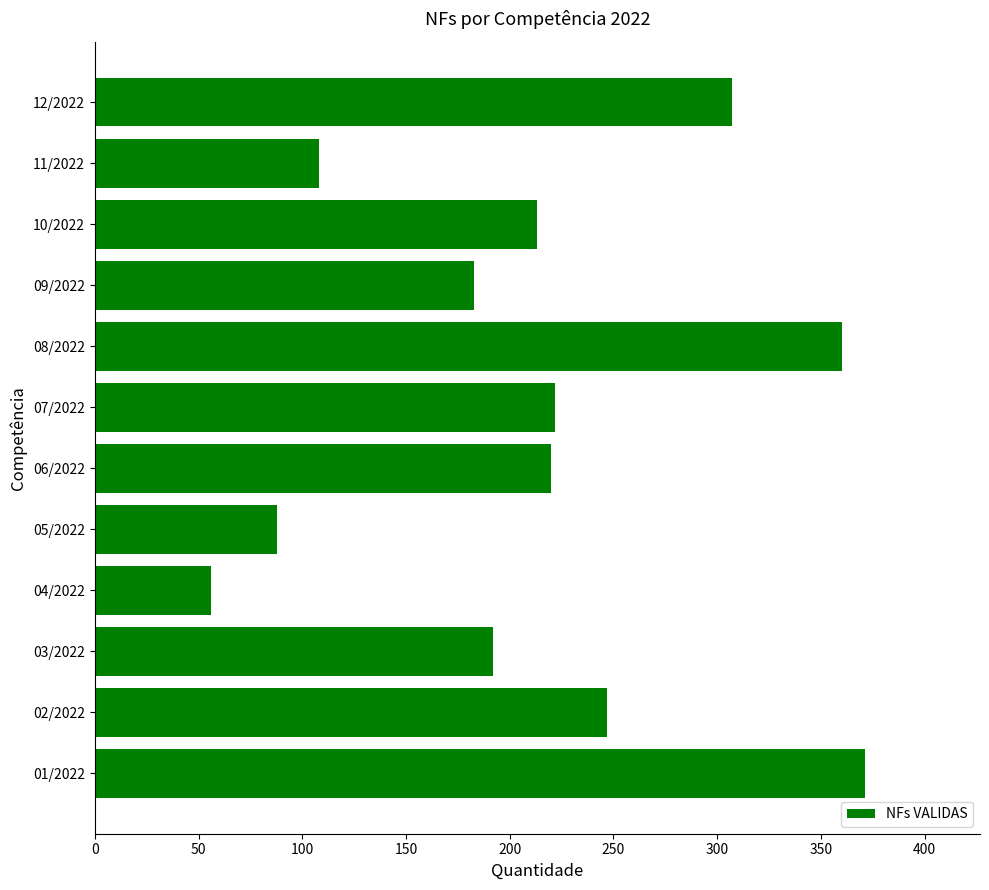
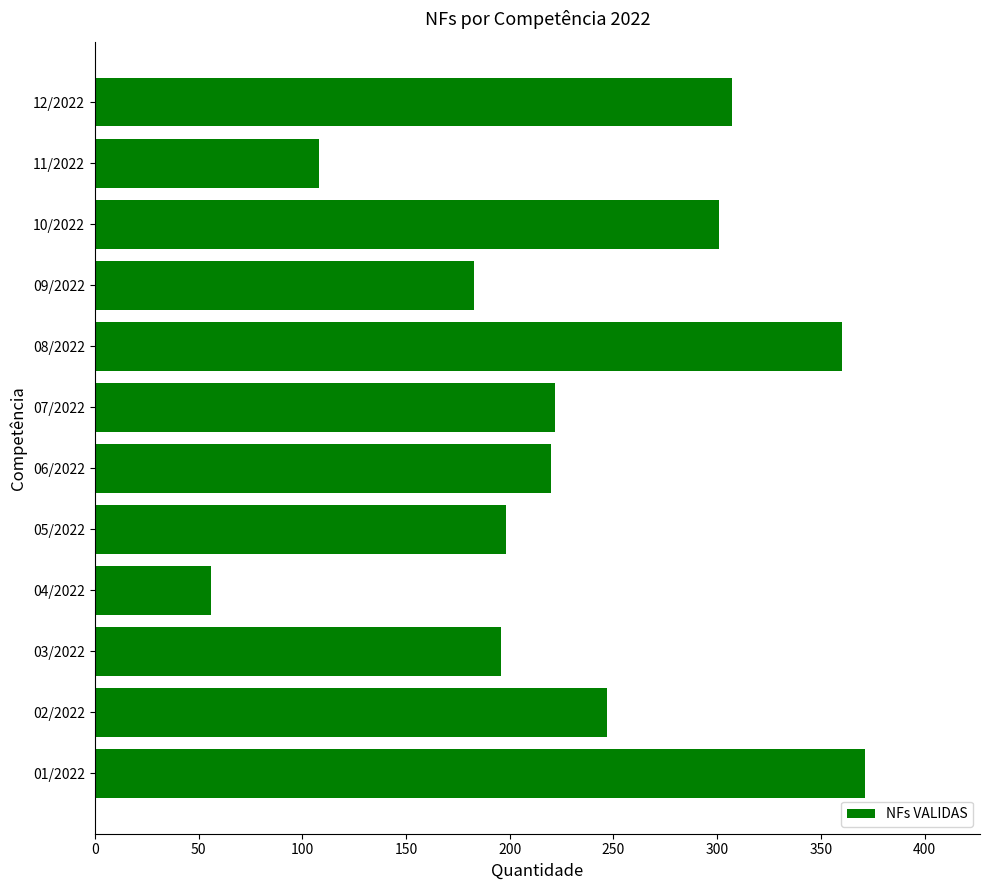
  {
    "12/2022": 307,
    "11/2022": 108,
-   "10/2022": 213,
+   "10/2022": 301,
    "09/2022": 183,
    "08/2022": 360,
    "07/2022": 222,
    "06/2022": 220,
-   "05/2022": 88,
+   "05/2022": 198,
    "04/2022": 56,
-   "03/2022": 192,
+   "03/2022": 196,
    "02/2022": 247,
    "01/2022": 371
  }
